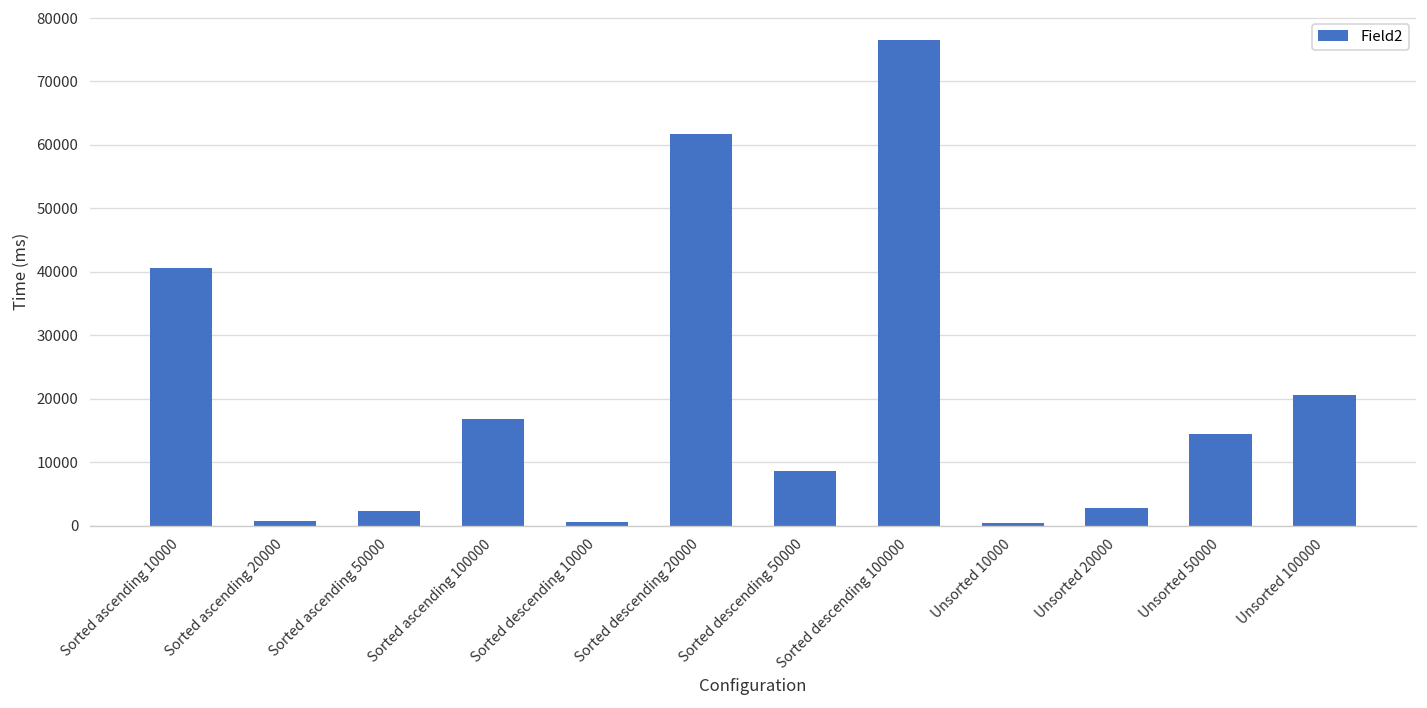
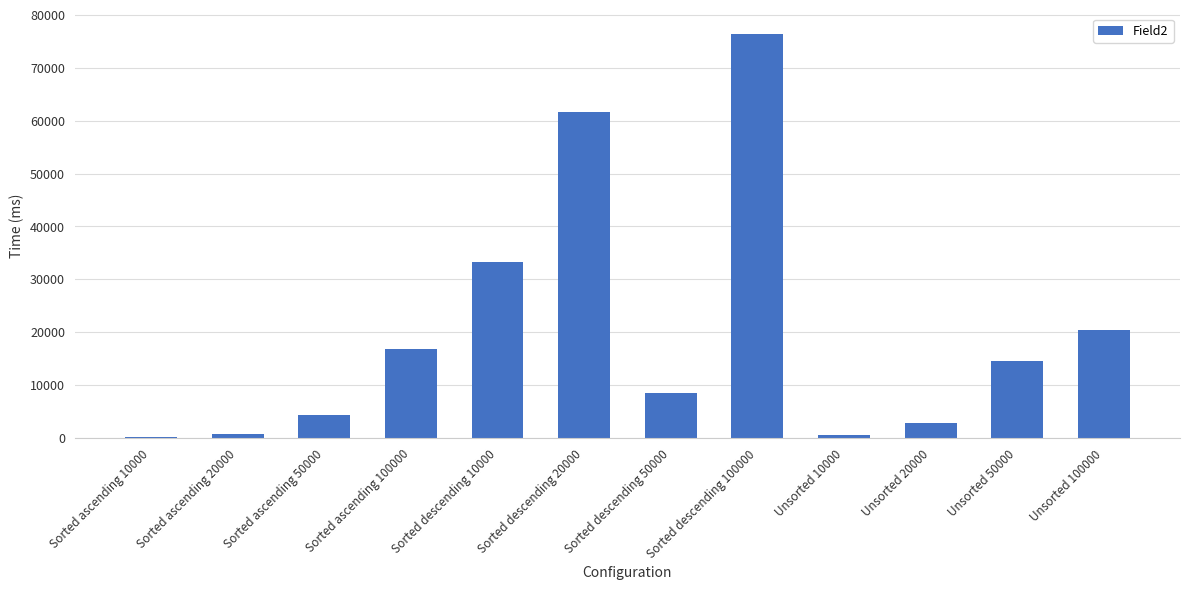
  {
-   "Sorted ascending 10000": 41000,
+   "Sorted ascending 10000": 0,
    "Sorted ascending 20000": 1000,
-   "Sorted ascending 50000": 2000,
+   "Sorted ascending 50000": 4000,
    "Sorted ascending 100000": 17000,
-   "Sorted descending 10000": 1000,
+   "Sorted descending 10000": 33000,
    "Sorted descending 20000": 62000,
    "Sorted descending 50000": 9000,
    "Sorted descending 100000": 76000,
    "Unsorted 10000": 0,
    "Unsorted 20000": 3000,
    "Unsorted 50000": 15000,
    "Unsorted 100000": 21000
  }
